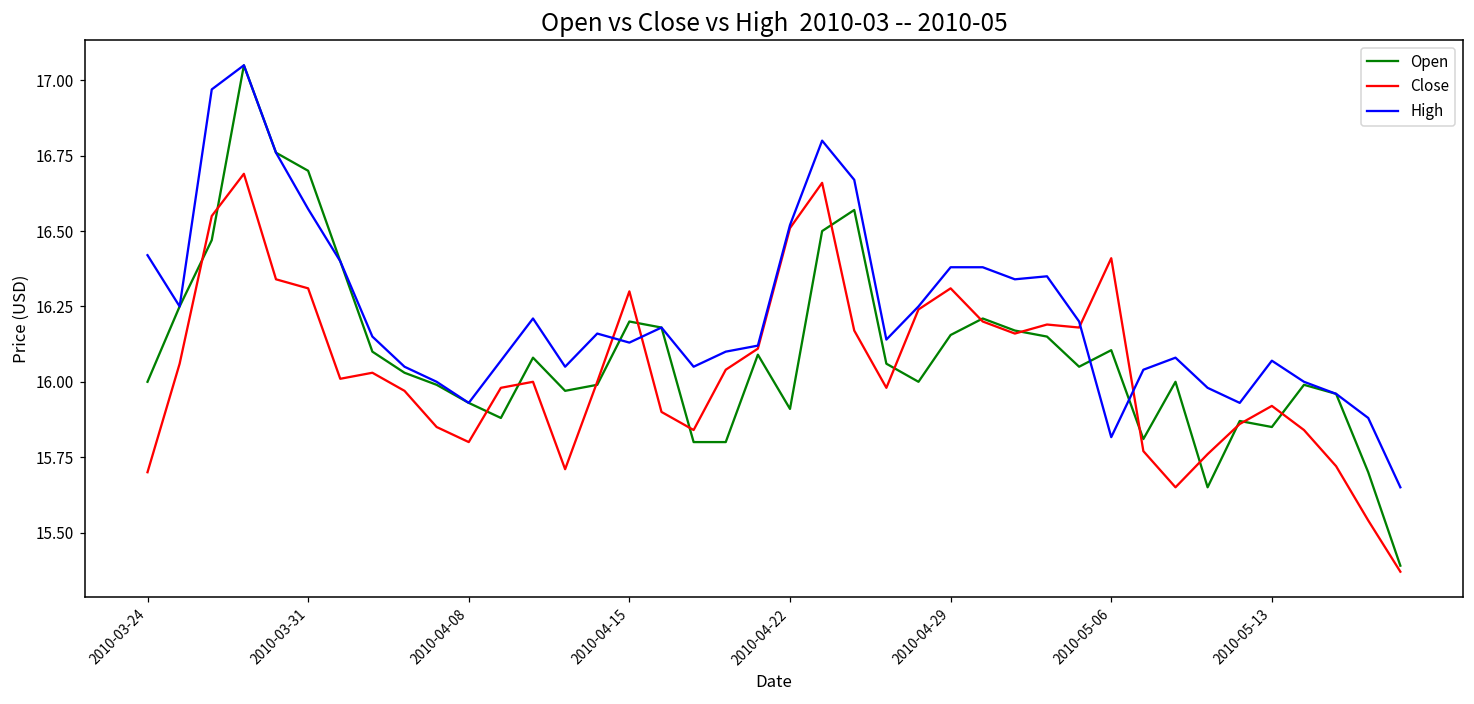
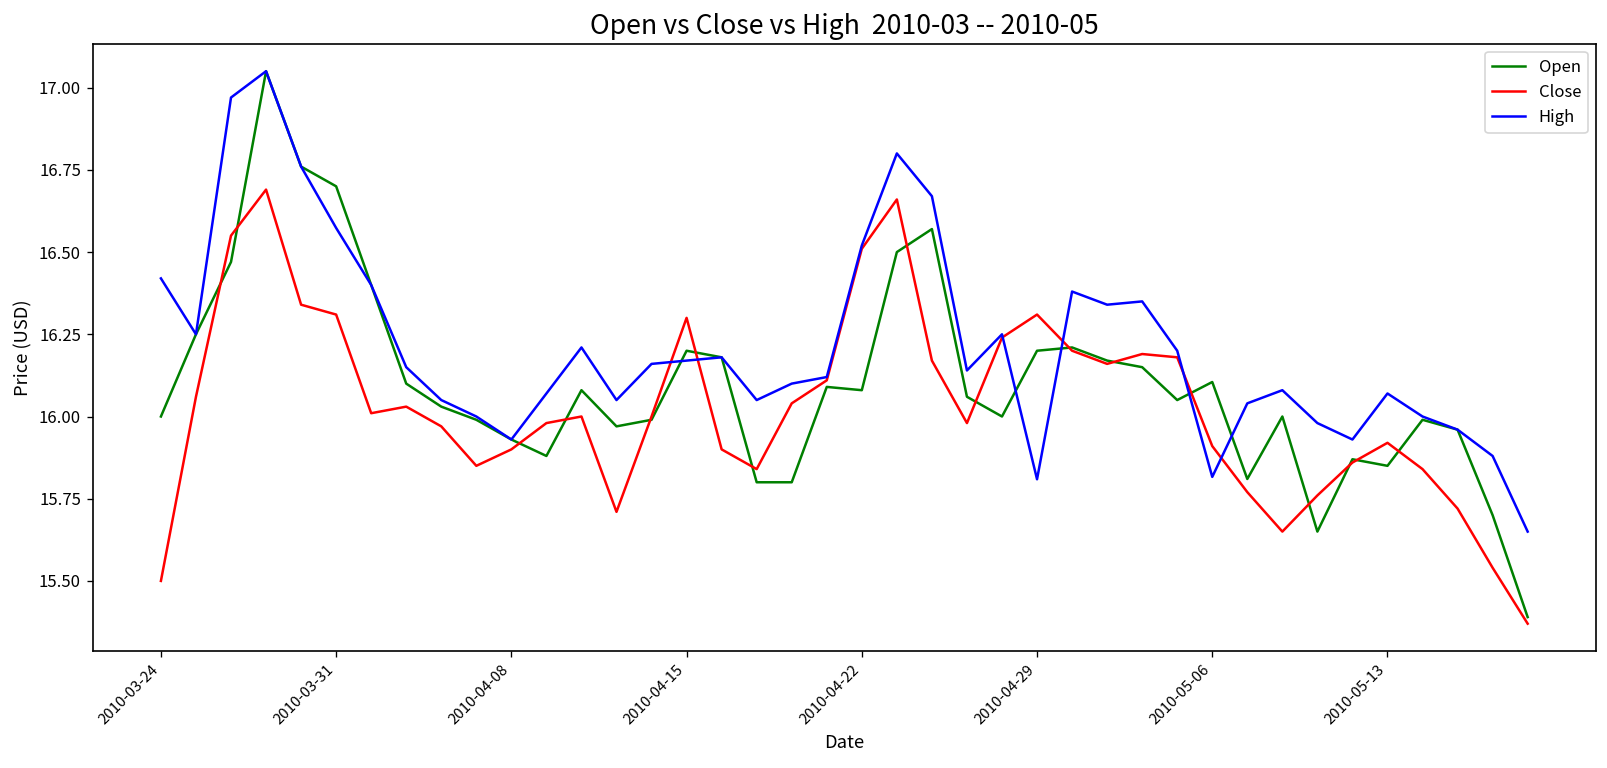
  {
    "Open": {
      "2010-03-24": 16.00,
      "2010-03-31": 16.70,
      "2010-04-15": 16.20,
-     "2010-04-22": 15.91,
-     "2010-04-29": 16.16,
+     "2010-04-22": 16.08,
+     "2010-04-29": 16.20,
      "2010-05-06": 16.10,
      "2010-05-13": 15.85
    },
    "Close": {
-     "2010-03-24": 15.7,
+     "2010-03-24": 15.5,
      "2010-03-31": 16.31,
-     "2010-04-08": 15.8,
+     "2010-04-08": 15.9,
      "2010-04-15": 16.30,
      "2010-04-22": 16.51,
      "2010-04-29": 16.31,
-     "2010-05-06": 16.41,
+     "2010-05-06": 15.91,
      "2010-05-13": 15.92
    },
    "High": {
      "2010-03-24": 16.42,
      "2010-03-31": 16.57,
-     "2010-04-15": 16.13,
+     "2010-04-15": 16.17,
      "2010-04-22": 16.52,
-     "2010-04-29": 16.38,
+     "2010-04-29": 15.81,
      "2010-05-06": 15.82,
      "2010-05-13": 16.07
    }
  }
